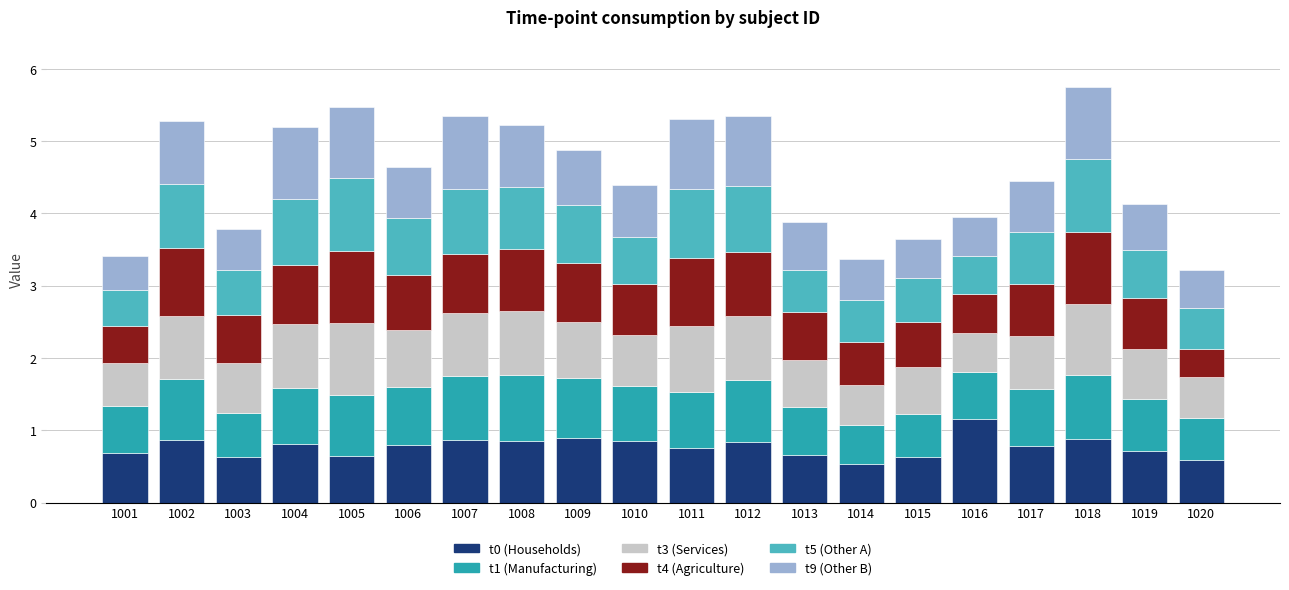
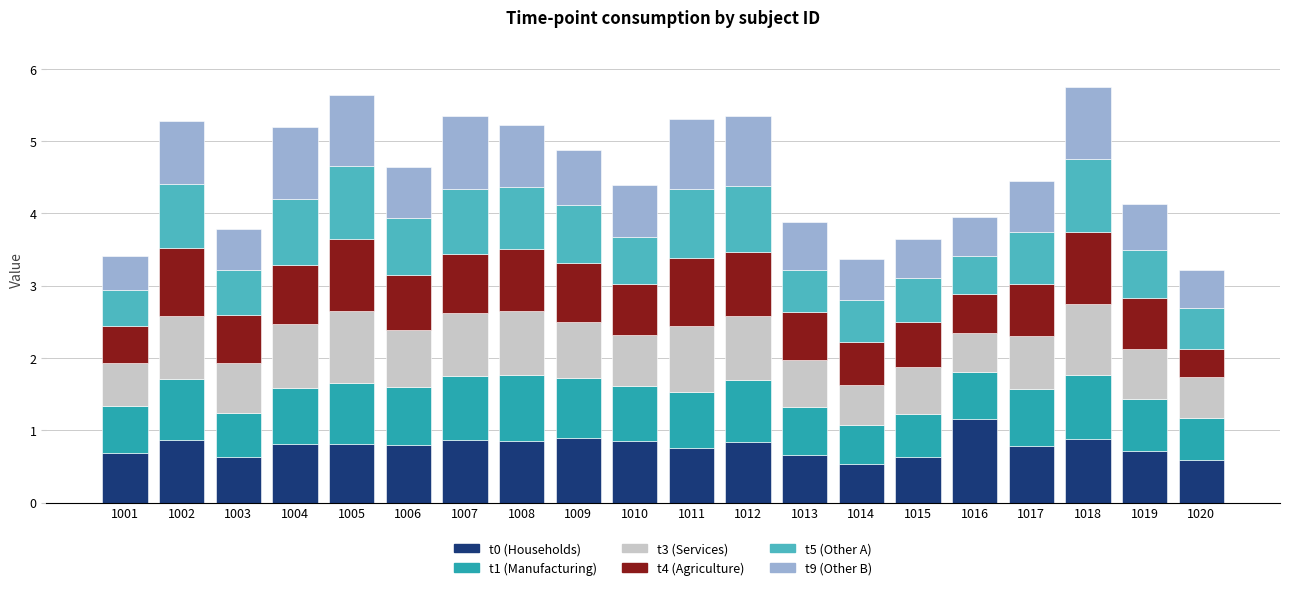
  {
    "t0 (Households)": {
      "1001": 0.7,
      "1002": 0.9,
      "1003": 0.6,
      "1004": 0.8,
-     "1005": 0.6,
+     "1005": 0.8,
      "1006": 0.8,
      "1007": 0.9,
      "1008": 0.9,
      "1009": 0.9,
      "1010": 0.8,
      "1011": 0.8,
      "1012": 0.8,
      "1013": 0.7,
      "1014": 0.5,
      "1015": 0.6,
      "1016": 1.2,
      "1017": 0.8,
      "1018": 0.9,
      "1019": 0.7,
      "1020": 0.6
    },
    "t4 (Agriculture)": {
      "1001": 0.5,
      "1002": 0.9,
      "1003": 0.7,
      "1004": 0.8,
      "1005": 1.0,
      "1006": 0.8,
      "1007": 0.8,
      "1008": 0.9,
      "1009": 0.8,
      "1010": 0.7,
      "1011": 0.9,
      "1012": 0.9,
      "1013": 0.7,
      "1014": 0.6,
      "1015": 0.6,
      "1016": 0.5,
      "1017": 0.7,
      "1018": 1.0,
      "1019": 0.7,
      "1020": 0.4
    }
  }
